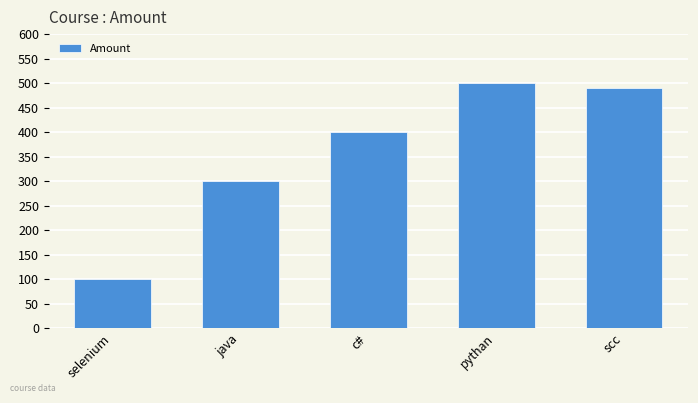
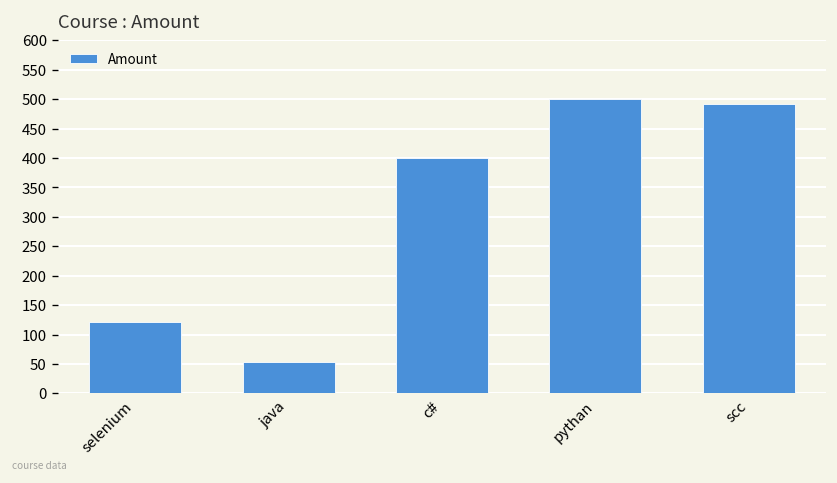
  {
-   "selenium": 100,
-   "java": 300,
+   "selenium": 120,
+   "java": 50,
    "c#": 400,
    "pythan": 500,
    "scc": 490
  }
